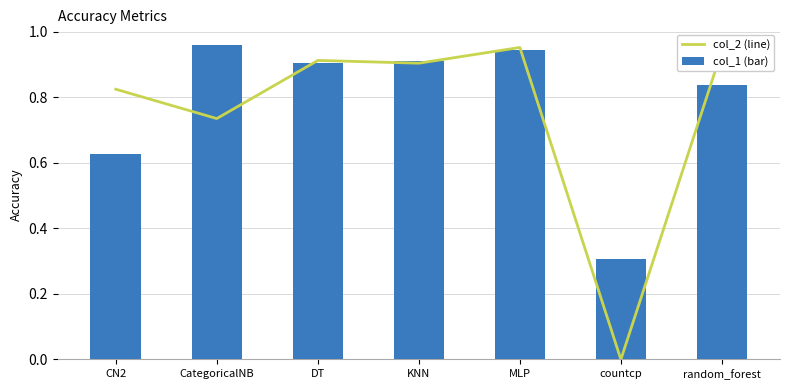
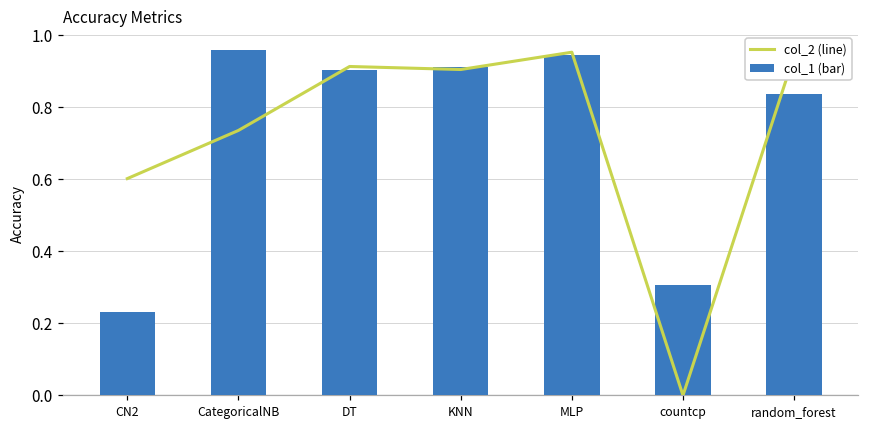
  {
    "col_2 (line)": {
-     "CN2": 0.82,
+     "CN2": 0.60,
      "CategoricalNB": 0.74,
      "DT": 0.91,
      "KNN": 0.90,
      "MLP": 0.95,
      "countcp": 0.00
    },
    "col_1 (bar)": {
-     "CN2": 0.63,
+     "CN2": 0.23,
      "CategoricalNB": 0.96,
      "DT": 0.90,
      "KNN": 0.91,
      "MLP": 0.94,
      "countcp": 0.31,
      "random_forest": 0.84
    }
  }
